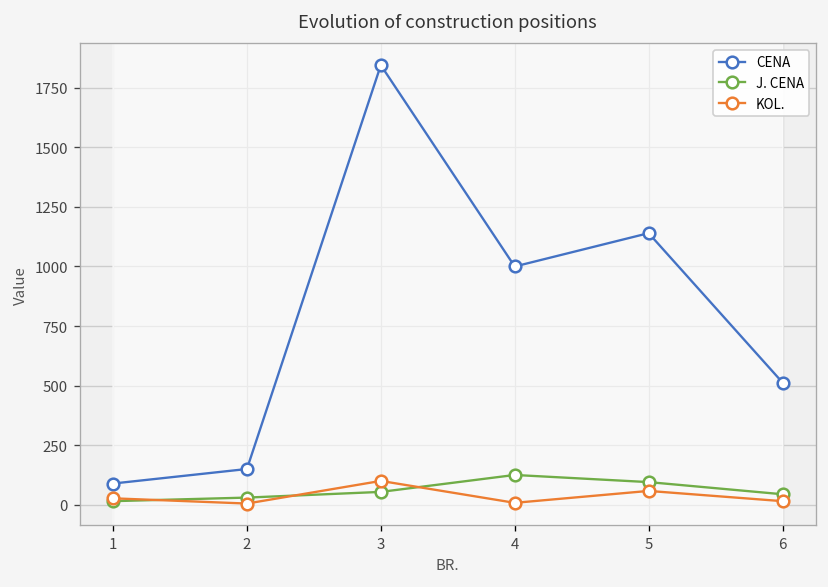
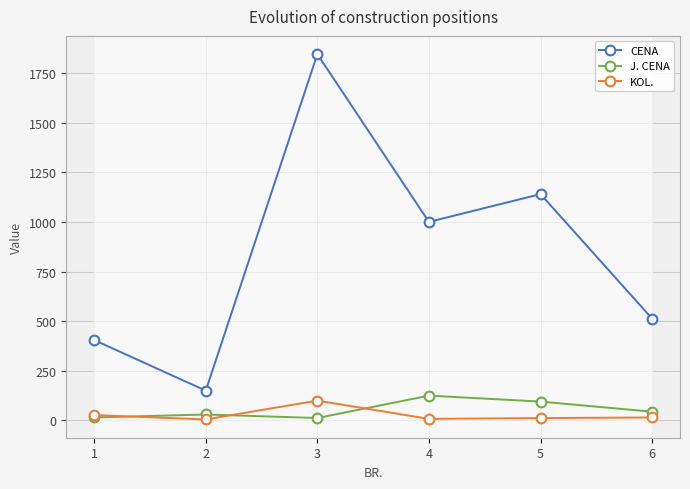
  {
    "CENA": {
-     "1": 90,
+     "1": 410,
      "2": 150,
      "3": 1850,
      "4": 1000,
      "5": 1140,
      "6": 510
    },
    "J. CENA": {
      "2": 30,
-     "3": 50,
+     "3": 10,
      "4": 130,
      "5": 100,
      "6": 40
    },
    "KOL.": {
      "2": 10,
      "3": 100,
      "4": 10,
-     "5": 60,
+     "5": 10,
      "6": 20
    }
  }
